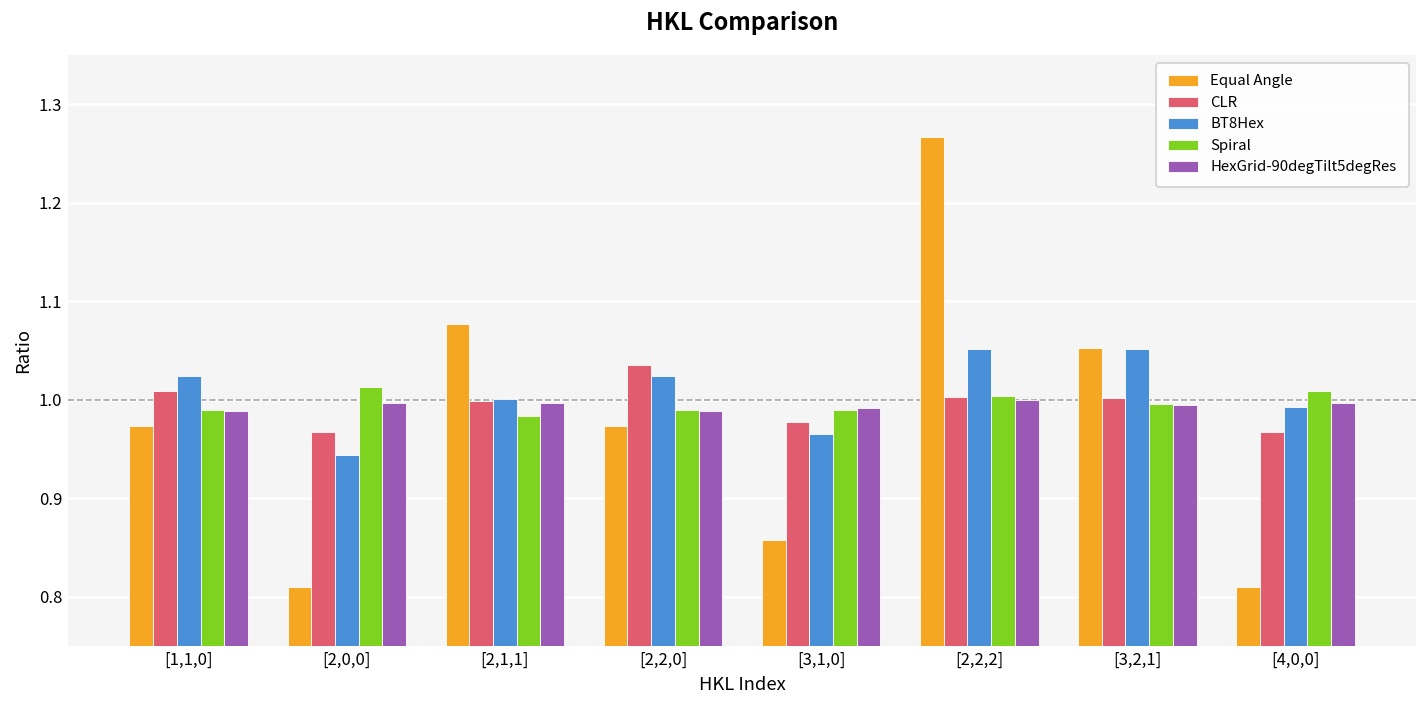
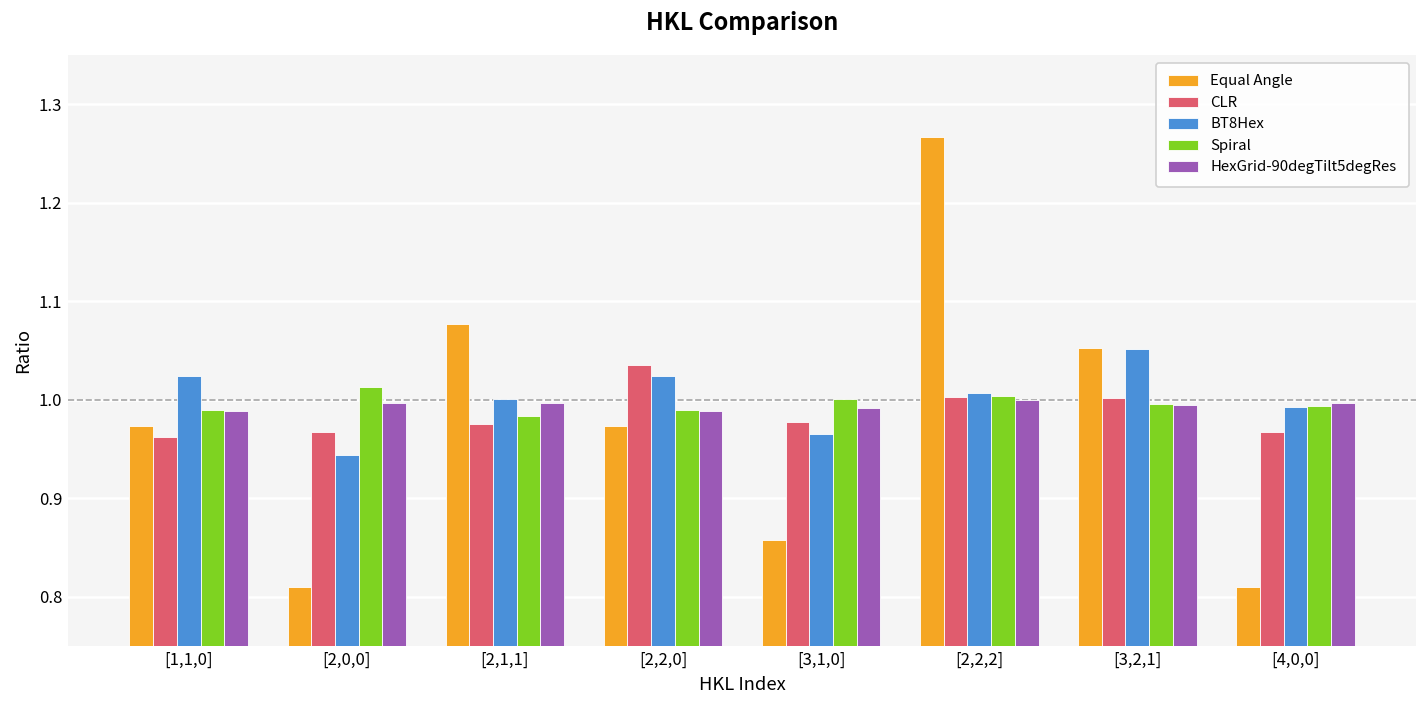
  {
    "Equal Angle": {
      "[1,1,0]": 0.97,
      "[2,0,0]": 0.81,
      "[2,1,1]": 1.08,
      "[2,2,0]": 0.97,
      "[3,1,0]": 0.86,
      "[2,2,2]": 1.27,
      "[3,2,1]": 1.05,
      "[4,0,0]": 0.81
    },
    "CLR": {
-     "[1,1,0]": 1.01,
+     "[1,1,0]": 0.96,
      "[2,0,0]": 0.97,
-     "[2,1,1]": 1.00,
+     "[2,1,1]": 0.98,
      "[2,2,0]": 1.04,
      "[3,1,0]": 0.98,
      "[2,2,2]": 1.00,
      "[3,2,1]": 1.00,
      "[4,0,0]": 0.97
    },
    "BT8Hex": {
      "[1,1,0]": 1.02,
      "[2,0,0]": 0.94,
      "[2,1,1]": 1.00,
      "[2,2,0]": 1.02,
      "[3,1,0]": 0.97,
-     "[2,2,2]": 1.05,
+     "[2,2,2]": 1.01,
      "[3,2,1]": 1.05,
      "[4,0,0]": 0.99
    },
    "Spiral": {
      "[1,1,0]": 0.99,
      "[2,0,0]": 1.01,
      "[2,1,1]": 0.98,
      "[2,2,0]": 0.99,
-     "[3,1,0]": 0.99,
+     "[3,1,0]": 1.00,
      "[2,2,2]": 1.00,
      "[3,2,1]": 1.00,
-     "[4,0,0]": 1.01
+     "[4,0,0]": 0.99
    },
    "HexGrid-90degTilt5degRes": {
      "[1,1,0]": 0.99,
      "[2,0,0]": 1.00,
      "[2,1,1]": 1.00,
      "[2,2,0]": 0.99,
      "[3,1,0]": 0.99,
      "[2,2,2]": 1.00,
      "[3,2,1]": 0.99,
      "[4,0,0]": 1.00
    }
  }
